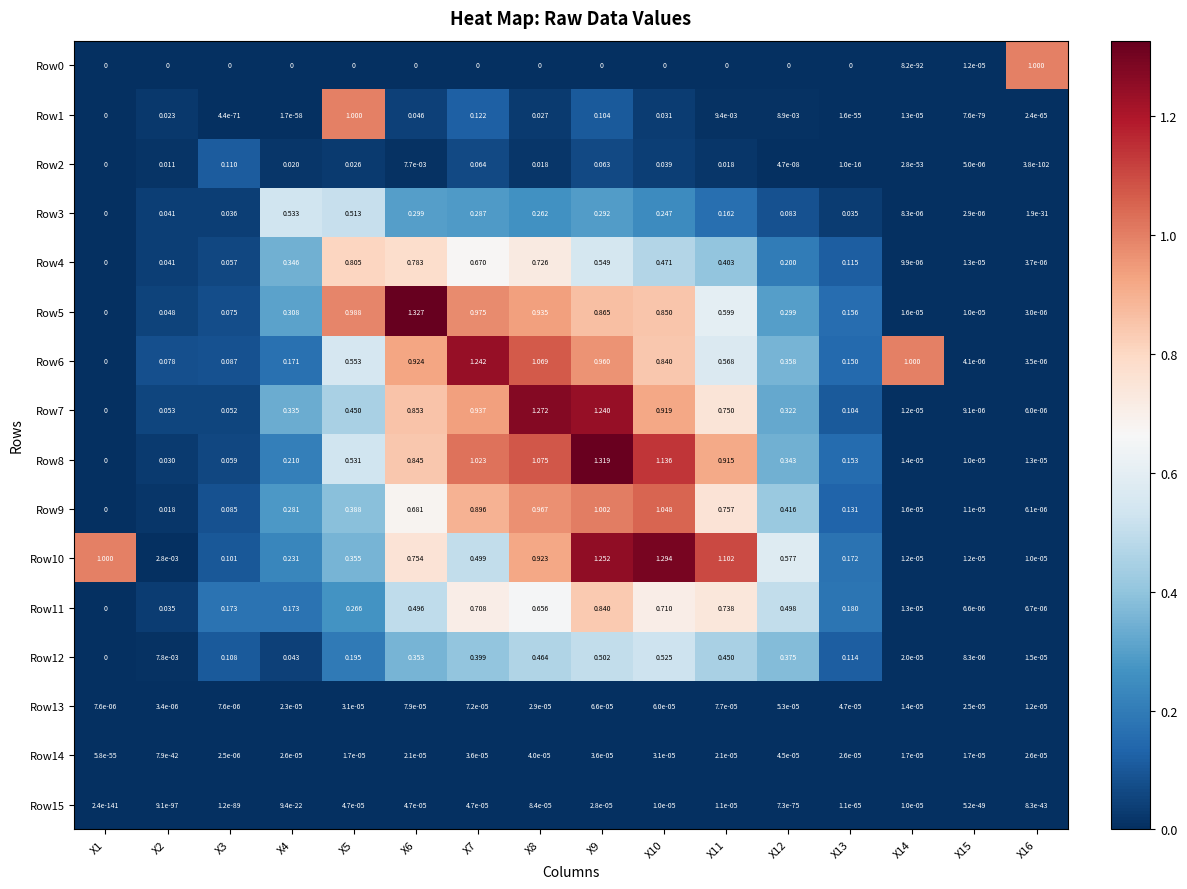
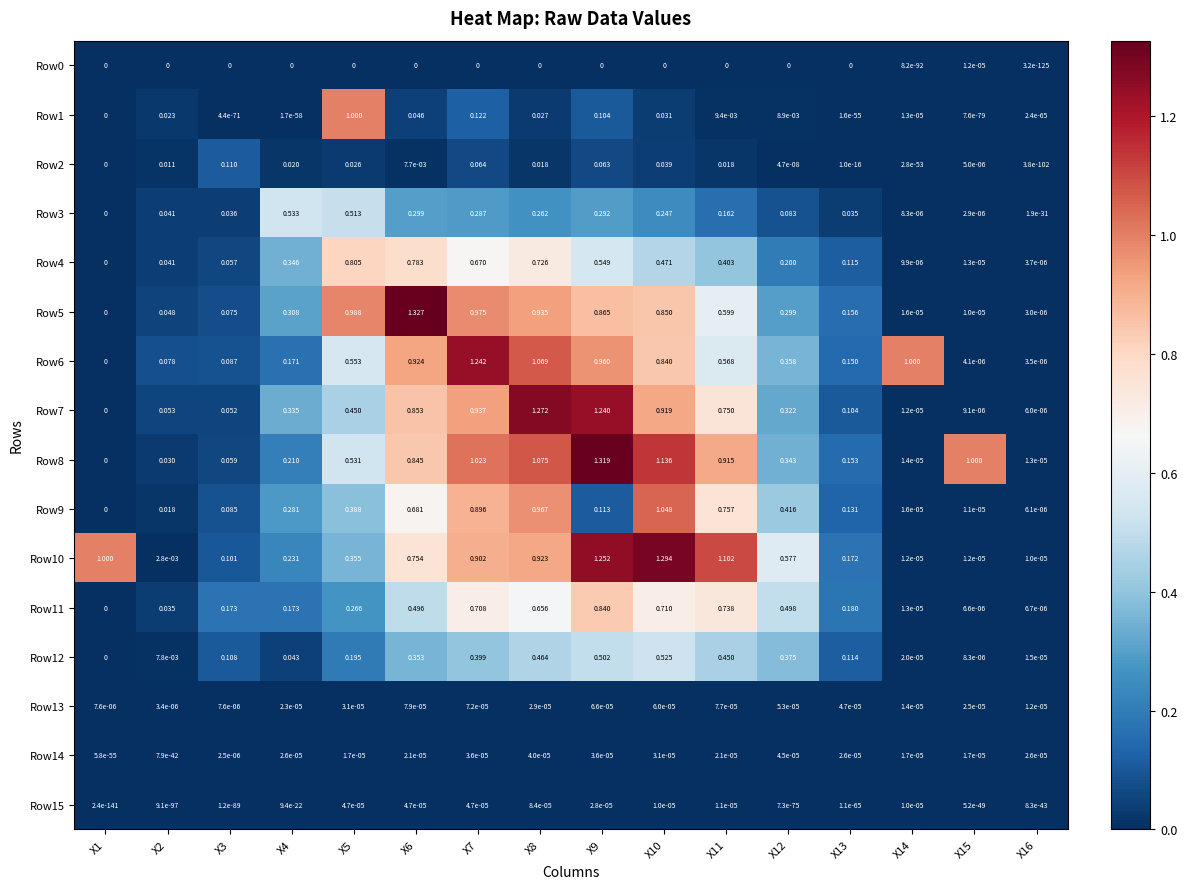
  {
    "Row0": {
      "X1": "0",
      "X2": "0",
      "X3": "0",
      "X4": "0",
      "X5": "0",
      "X6": "0",
      "X7": "0",
      "X8": "0",
      "X9": "0",
      "X10": "0",
      "X11": "0",
      "X12": "0",
      "X13": "0",
      "X14": "8.2e-92",
      "X15": "1.2e-05",
-     "X16": "1.000"
+     "X16": "3.2e-125"
    },
    "Row8": {
      "X1": "0",
      "X2": "0.030",
      "X3": "0.059",
      "X4": "0.210",
      "X5": "0.531",
      "X6": "0.845",
      "X7": "1.023",
      "X8": "1.075",
      "X9": "1.319",
      "X10": "1.136",
      "X11": "0.915",
      "X12": "0.343",
      "X13": "0.153",
      "X14": "1.4e-05",
-     "X15": "1.0e-05",
+     "X15": "1.000",
      "X16": "1.3e-05"
    },
    "Row9": {
      "X1": "0",
      "X2": "0.018",
      "X3": "0.085",
      "X4": "0.281",
      "X5": "0.388",
      "X6": "0.681",
      "X7": "0.896",
      "X8": "0.967",
-     "X9": "1.002",
+     "X9": "0.113",
      "X10": "1.048",
      "X11": "0.757",
      "X12": "0.416",
      "X13": "0.131",
      "X14": "1.6e-05",
      "X15": "1.1e-05",
      "X16": "6.1e-06"
    },
    "Row10": {
      "X1": "1.000",
      "X2": "2.8e-03",
      "X3": "0.101",
      "X4": "0.231",
      "X5": "0.355",
      "X6": "0.754",
-     "X7": "0.499",
+     "X7": "0.902",
      "X8": "0.923",
      "X9": "1.252",
      "X10": "1.294",
      "X11": "1.102",
      "X12": "0.577",
      "X13": "0.172",
      "X14": "1.2e-05",
      "X15": "1.2e-05",
      "X16": "1.0e-05"
    }
  }
